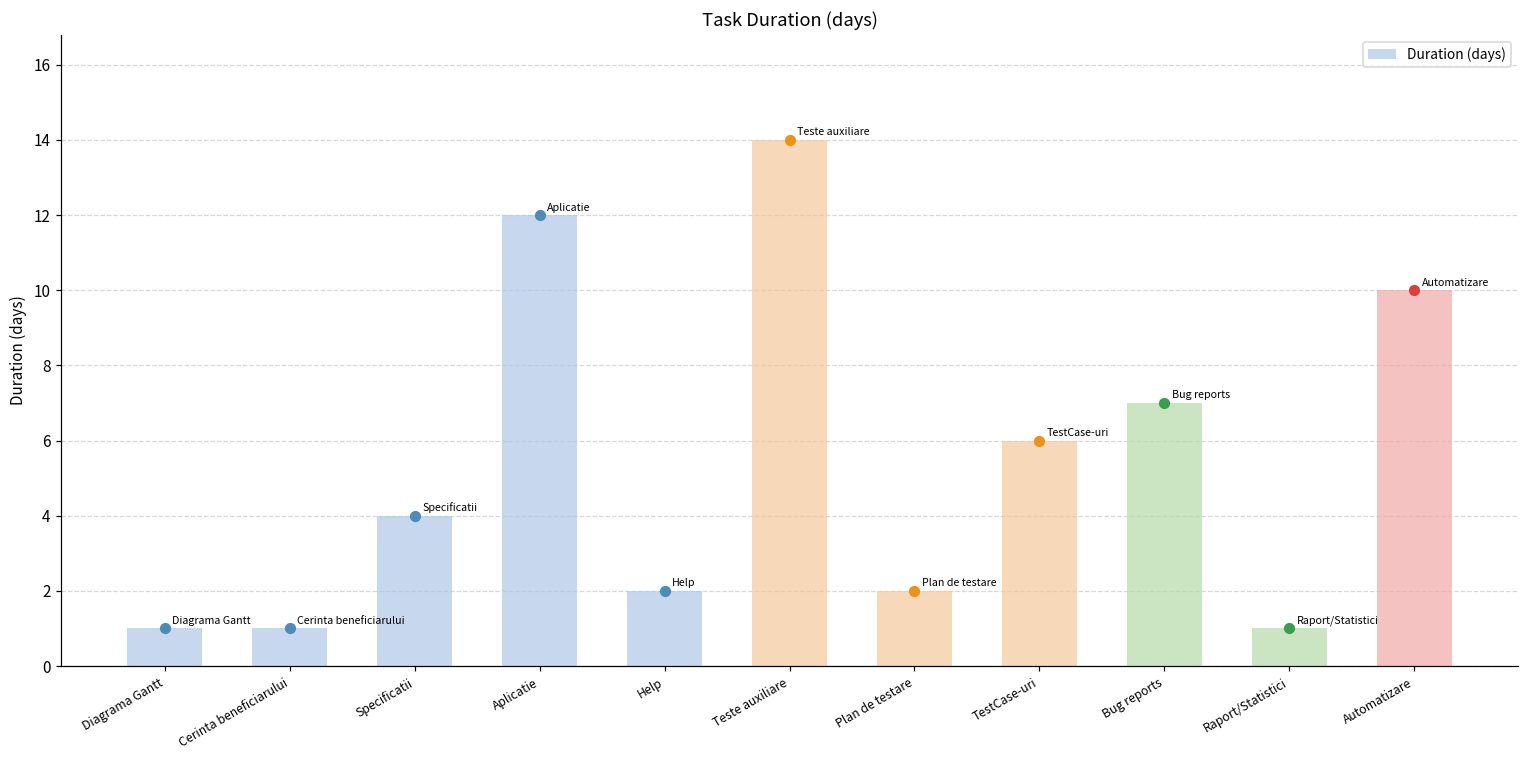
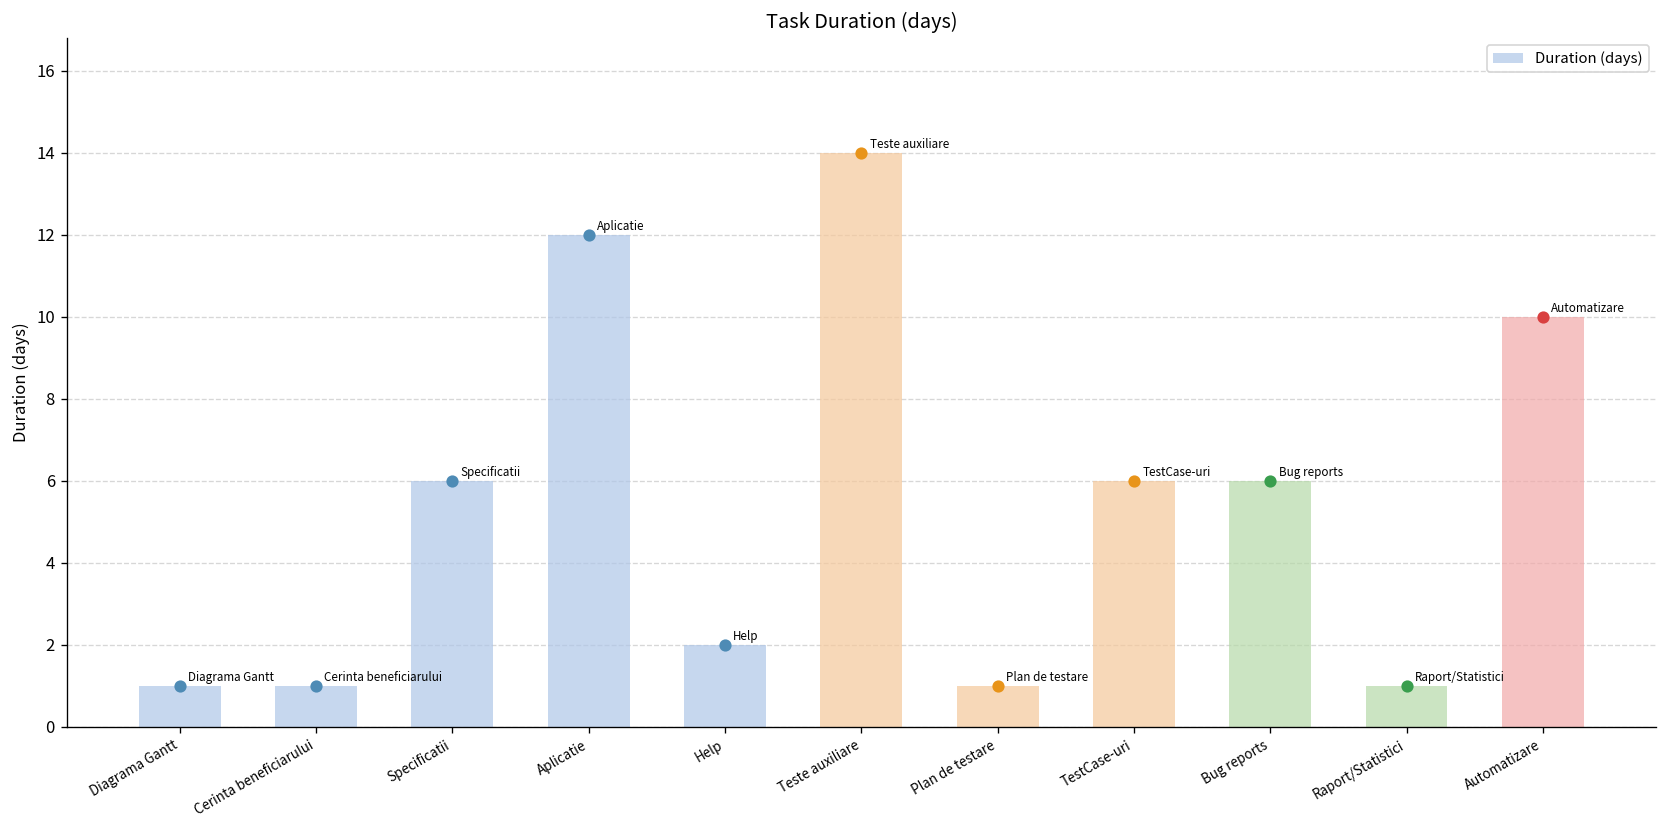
  {
    "Duration (days)": {
      "Diagrama Gantt": 1,
      "Cerinta beneficiarului": 1,
-     "Specificatii": 4,
+     "Specificatii": 6,
      "Aplicatie": 12,
      "Help": 2,
      "Teste auxiliare": 14,
-     "Plan de testare": 2,
+     "Plan de testare": 1,
      "TestCase-uri": 6,
-     "Bug reports": 7,
+     "Bug reports": 6,
      "Raport/Statistici": 1,
      "Automatizare": 10
    }
  }
